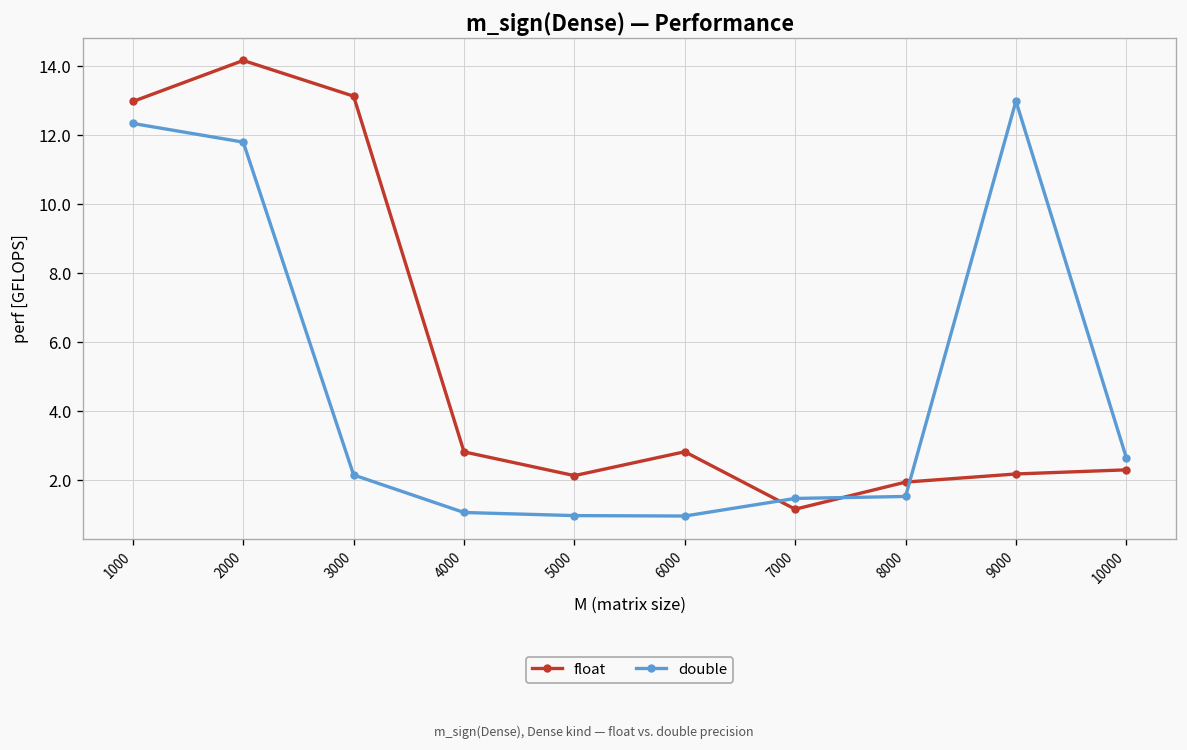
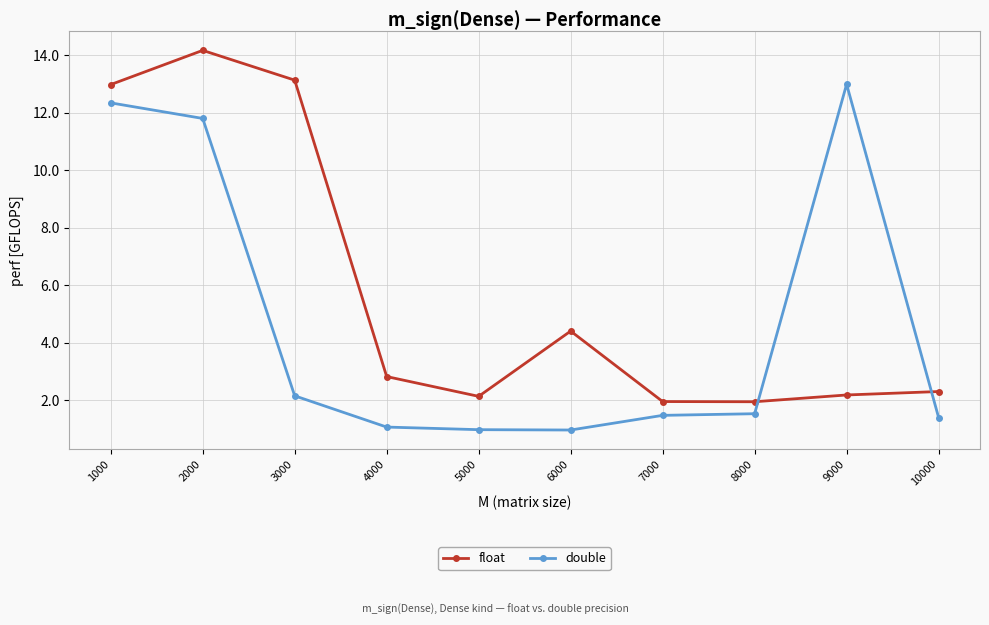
  {
    "float": {
      "1000": 13.0,
      "2000": 14.2,
      "3000": 13.1,
      "4000": 2.8,
      "5000": 2.1,
-     "6000": 2.8,
-     "7000": 1.2,
+     "6000": 4.4,
+     "7000": 2.0,
      "8000": 1.9,
      "9000": 2.2,
      "10000": 2.3
    },
    "double": {
      "1000": 12.3,
      "2000": 11.8,
      "3000": 2.2,
      "4000": 1.1,
      "5000": 1.0,
      "6000": 1.0,
      "7000": 1.5,
      "8000": 1.5,
      "9000": 13.0,
-     "10000": 2.7
+     "10000": 1.4
    }
  }
